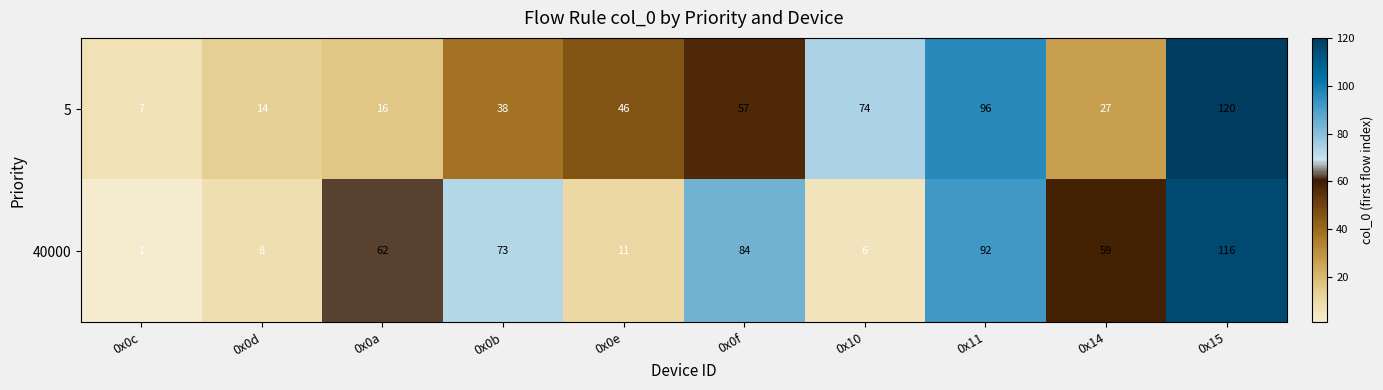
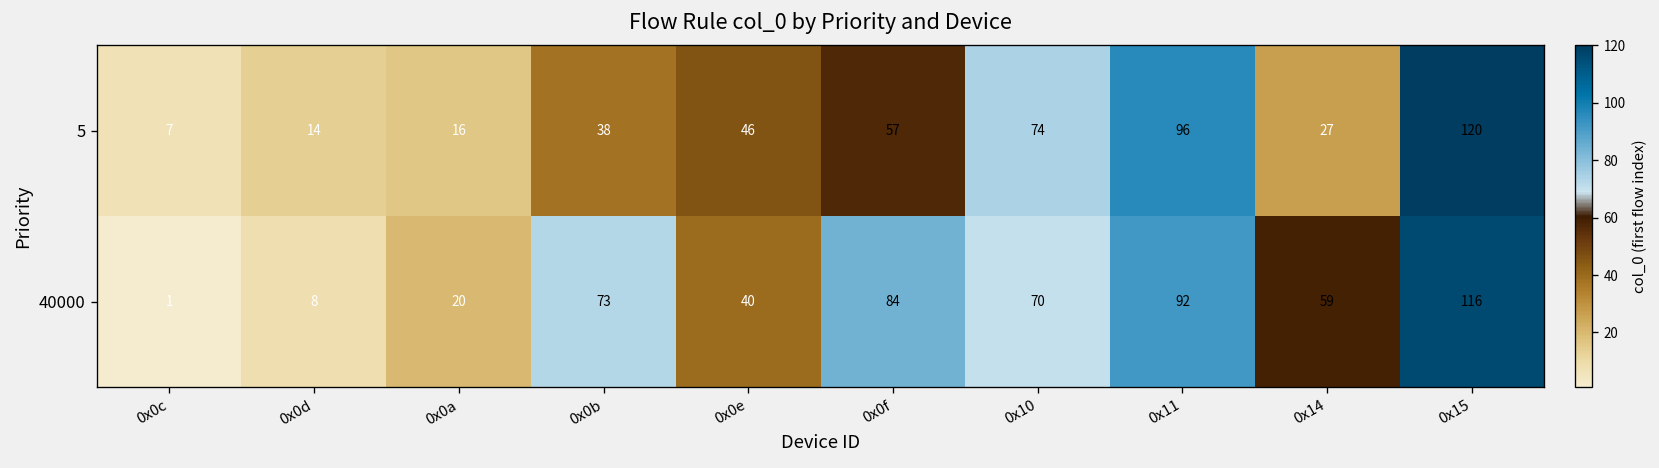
  {
    "5": {
      "0x0c": 7,
      "0x0d": 14,
      "0x0a": 16,
      "0x0b": 38,
      "0x0e": 46,
      "0x0f": 57,
      "0x10": 74,
      "0x11": 96,
      "0x14": 27,
      "0x15": 120
    },
    "40000": {
      "0x0d": 8,
-     "0x0a": 62,
+     "0x0a": 20,
      "0x0b": 73,
-     "0x0e": 11,
+     "0x0e": 40,
      "0x0f": 84,
-     "0x10": 6,
+     "0x10": 70,
      "0x11": 92,
      "0x14": 59,
      "0x15": 116
    }
  }
